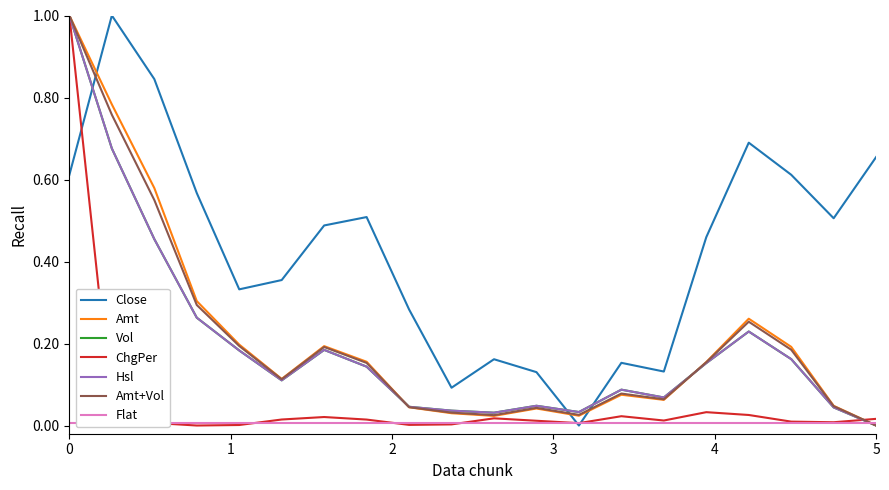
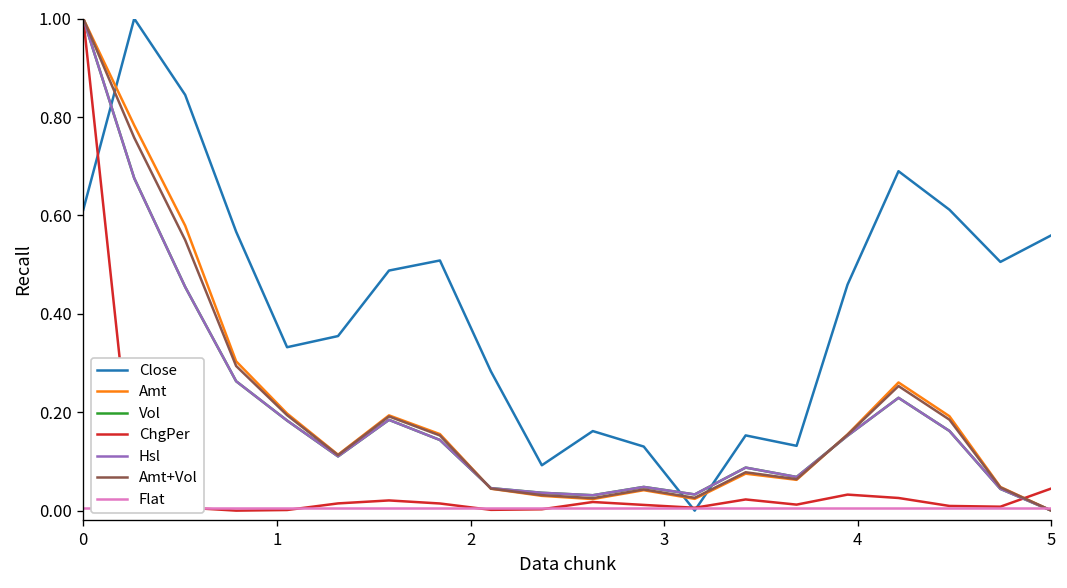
  {
    "Close": {
      "0": 0.61,
-     "5": 0.65
+     "5": 0.56
    },
    "ChgPer": {
-     "5": 0.02
+     "5": 0.05
    },
    "Flat": {
      "0": 0.01
    }
  }
